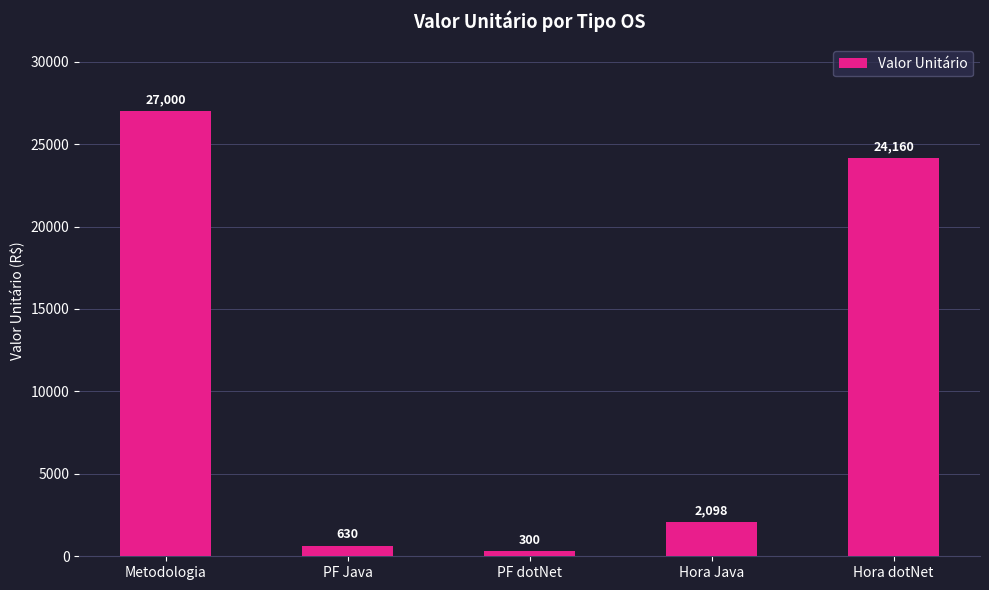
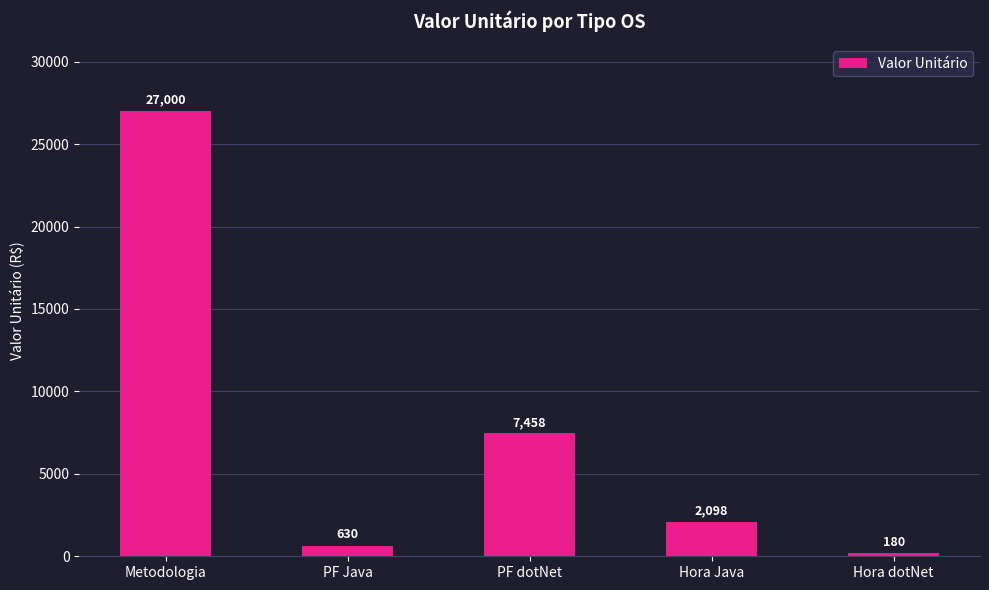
  {
    "Metodologia": "27,000",
    "PF Java": "630",
-   "PF dotNet": "300",
+   "PF dotNet": "7,458",
    "Hora Java": "2,098",
-   "Hora dotNet": "24,160"
+   "Hora dotNet": "180"
  }
